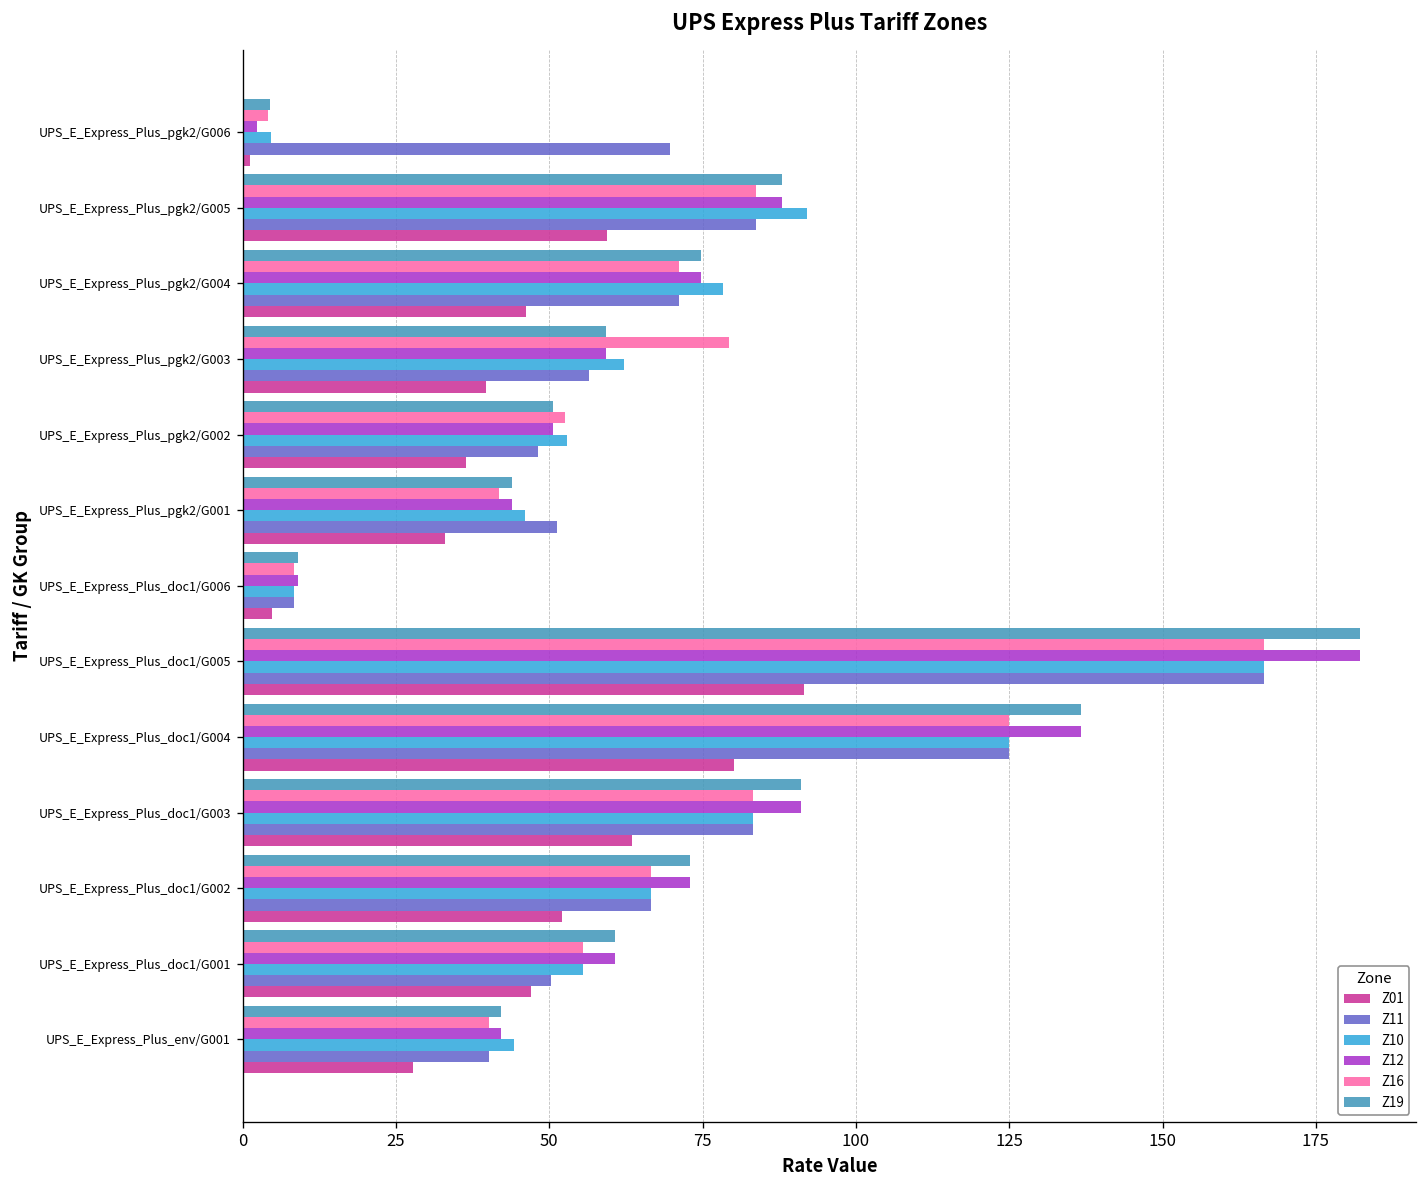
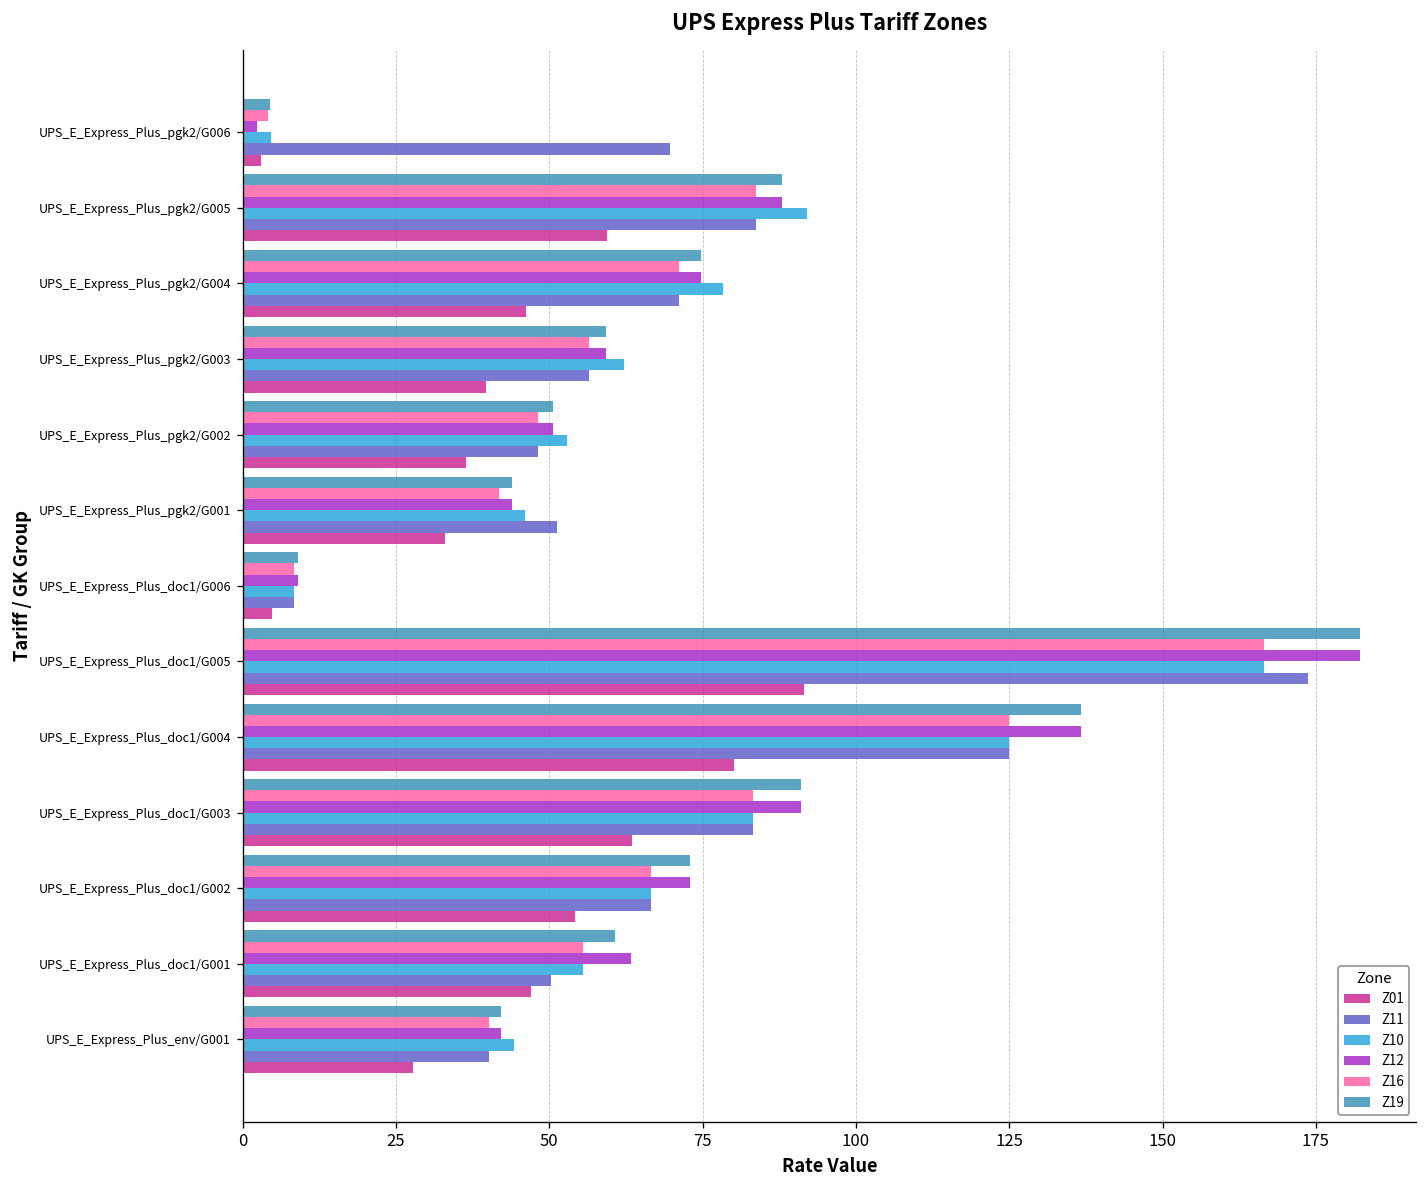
  {
    "Z01": {
-     "UPS_E_Express_Plus_pgk2/G006": 1,
+     "UPS_E_Express_Plus_pgk2/G006": 3,
      "UPS_E_Express_Plus_pgk2/G005": 59,
      "UPS_E_Express_Plus_pgk2/G004": 46,
      "UPS_E_Express_Plus_pgk2/G003": 40,
      "UPS_E_Express_Plus_pgk2/G002": 36,
      "UPS_E_Express_Plus_pgk2/G001": 33,
      "UPS_E_Express_Plus_doc1/G006": 5,
      "UPS_E_Express_Plus_doc1/G005": 91,
      "UPS_E_Express_Plus_doc1/G004": 80,
      "UPS_E_Express_Plus_doc1/G003": 64,
-     "UPS_E_Express_Plus_doc1/G002": 52,
+     "UPS_E_Express_Plus_doc1/G002": 54,
      "UPS_E_Express_Plus_doc1/G001": 47,
      "UPS_E_Express_Plus_env/G001": 28
    },
    "Z11": {
      "UPS_E_Express_Plus_pgk2/G006": 70,
      "UPS_E_Express_Plus_pgk2/G005": 84,
      "UPS_E_Express_Plus_pgk2/G004": 71,
      "UPS_E_Express_Plus_pgk2/G003": 56,
      "UPS_E_Express_Plus_pgk2/G002": 48,
      "UPS_E_Express_Plus_pgk2/G001": 51,
      "UPS_E_Express_Plus_doc1/G006": 8,
-     "UPS_E_Express_Plus_doc1/G005": 166,
+     "UPS_E_Express_Plus_doc1/G005": 174,
      "UPS_E_Express_Plus_doc1/G004": 125,
      "UPS_E_Express_Plus_doc1/G003": 83,
      "UPS_E_Express_Plus_doc1/G002": 67,
      "UPS_E_Express_Plus_doc1/G001": 50,
      "UPS_E_Express_Plus_env/G001": 40
    },
    "Z12": {
      "UPS_E_Express_Plus_pgk2/G006": 2,
      "UPS_E_Express_Plus_pgk2/G005": 88,
      "UPS_E_Express_Plus_pgk2/G004": 75,
      "UPS_E_Express_Plus_pgk2/G003": 59,
      "UPS_E_Express_Plus_pgk2/G002": 51,
      "UPS_E_Express_Plus_pgk2/G001": 44,
      "UPS_E_Express_Plus_doc1/G006": 9,
      "UPS_E_Express_Plus_doc1/G005": 182,
      "UPS_E_Express_Plus_doc1/G004": 137,
      "UPS_E_Express_Plus_doc1/G003": 91,
      "UPS_E_Express_Plus_doc1/G002": 73,
-     "UPS_E_Express_Plus_doc1/G001": 61,
+     "UPS_E_Express_Plus_doc1/G001": 63,
      "UPS_E_Express_Plus_env/G001": 42
    },
    "Z16": {
      "UPS_E_Express_Plus_pgk2/G006": 4,
      "UPS_E_Express_Plus_pgk2/G005": 84,
      "UPS_E_Express_Plus_pgk2/G004": 71,
-     "UPS_E_Express_Plus_pgk2/G003": 79,
-     "UPS_E_Express_Plus_pgk2/G002": 53,
+     "UPS_E_Express_Plus_pgk2/G003": 56,
+     "UPS_E_Express_Plus_pgk2/G002": 48,
      "UPS_E_Express_Plus_pgk2/G001": 42,
      "UPS_E_Express_Plus_doc1/G006": 8,
      "UPS_E_Express_Plus_doc1/G005": 166,
      "UPS_E_Express_Plus_doc1/G004": 125,
      "UPS_E_Express_Plus_doc1/G003": 83,
      "UPS_E_Express_Plus_doc1/G002": 67,
      "UPS_E_Express_Plus_doc1/G001": 55,
      "UPS_E_Express_Plus_env/G001": 40
    }
  }
